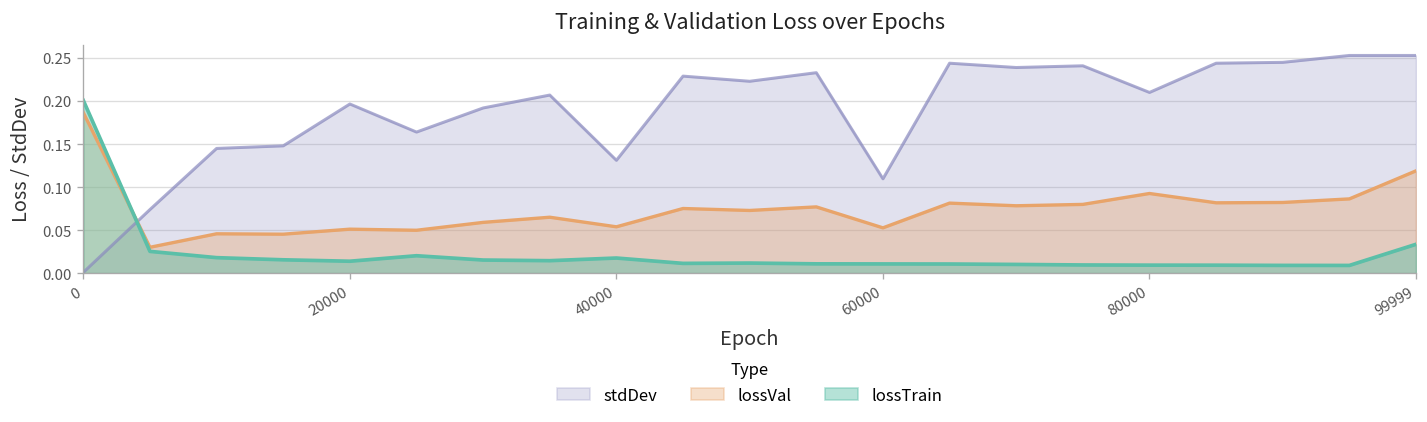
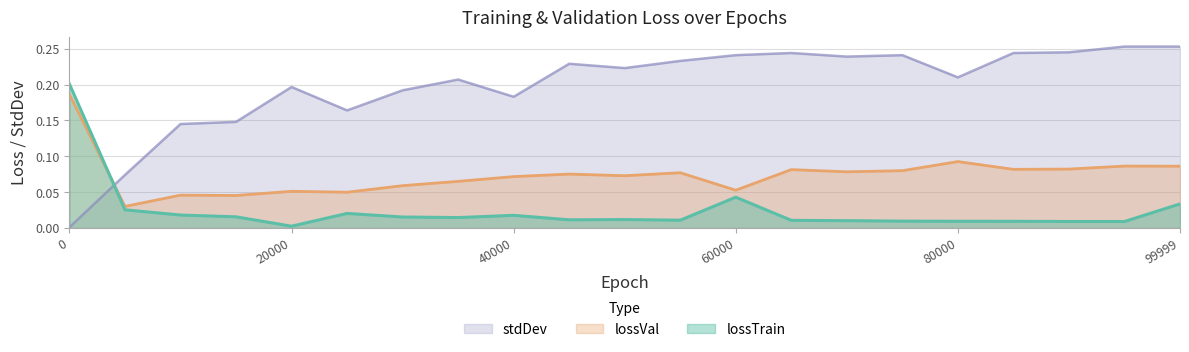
  {
    "stdDev": {
      "0": 0.00,
      "20000": 0.20,
-     "40000": 0.13,
-     "60000": 0.11,
+     "40000": 0.18,
+     "60000": 0.24,
      "80000": 0.21,
      "99999": 0.25
    },
    "lossVal": {
      "0": 0.19,
      "20000": 0.05,
-     "40000": 0.05,
+     "40000": 0.07,
      "60000": 0.05,
      "80000": 0.09,
-     "99999": 0.12
+     "99999": 0.09
    },
    "lossTrain": {
      "0": 0.20,
-     "20000": 0.01,
+     "20000": 0.00,
      "40000": 0.02,
-     "60000": 0.01,
+     "60000": 0.04,
      "80000": 0.01,
      "99999": 0.03
    }
  }
